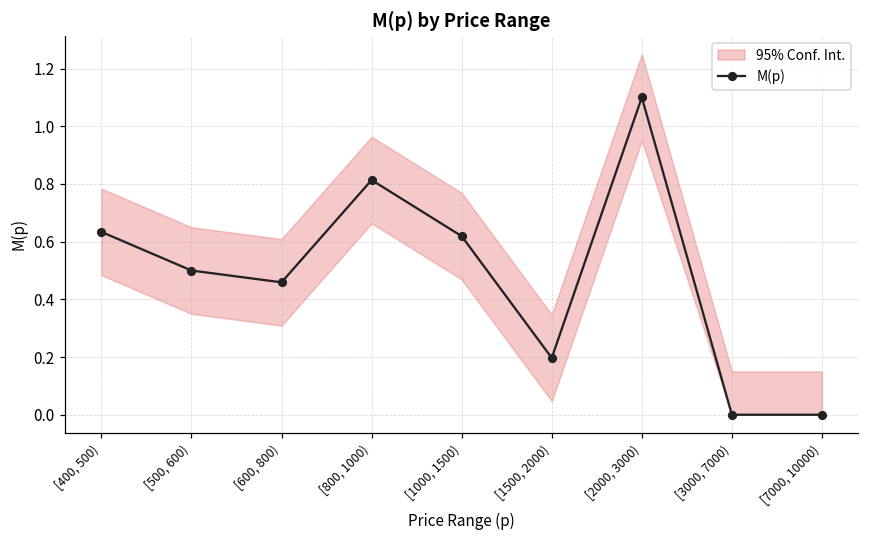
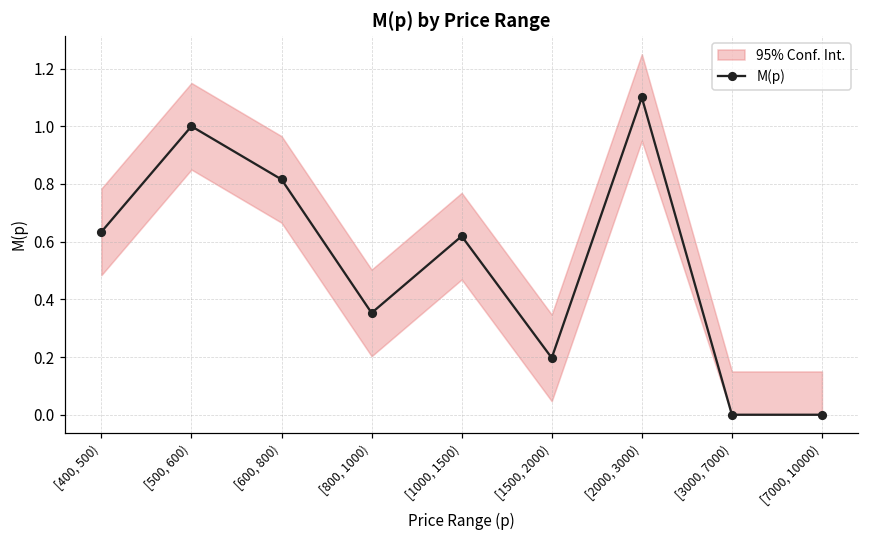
  {
    "M(p)": {
      "[400, 500)": 0.63,
-     "[500, 600)": 0.5,
-     "[600, 800)": 0.46,
-     "[800, 1000)": 0.81,
+     "[500, 600)": 1.0,
+     "[600, 800)": 0.82,
+     "[800, 1000)": 0.35,
      "[1000, 1500)": 0.62,
      "[1500, 2000)": 0.20,
      "[2000, 3000)": 1.10,
      "[3000, 7000)": 0.00,
      "[7000, 10000)": 0.00
    },
    "95% Conf. Int.": {
      "[3000, 7000)": 0.15,
      "[7000, 10000)": 0.15
    }
  }
